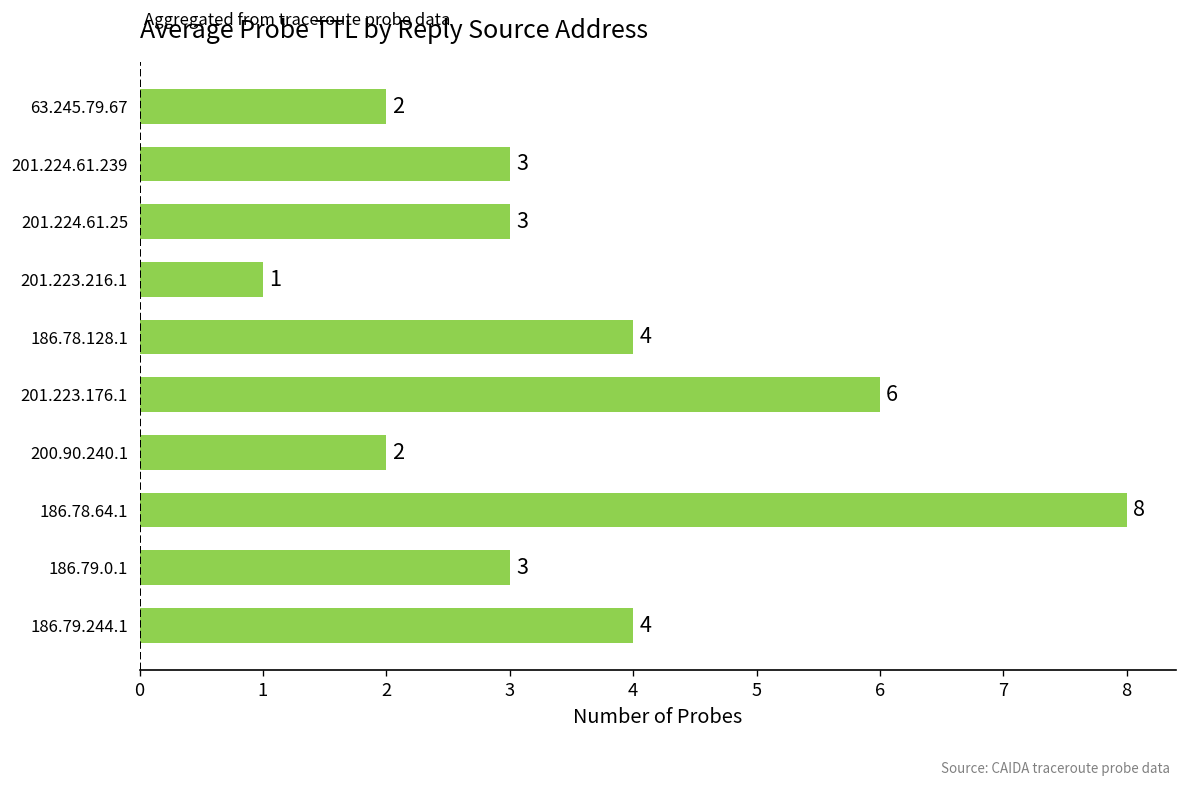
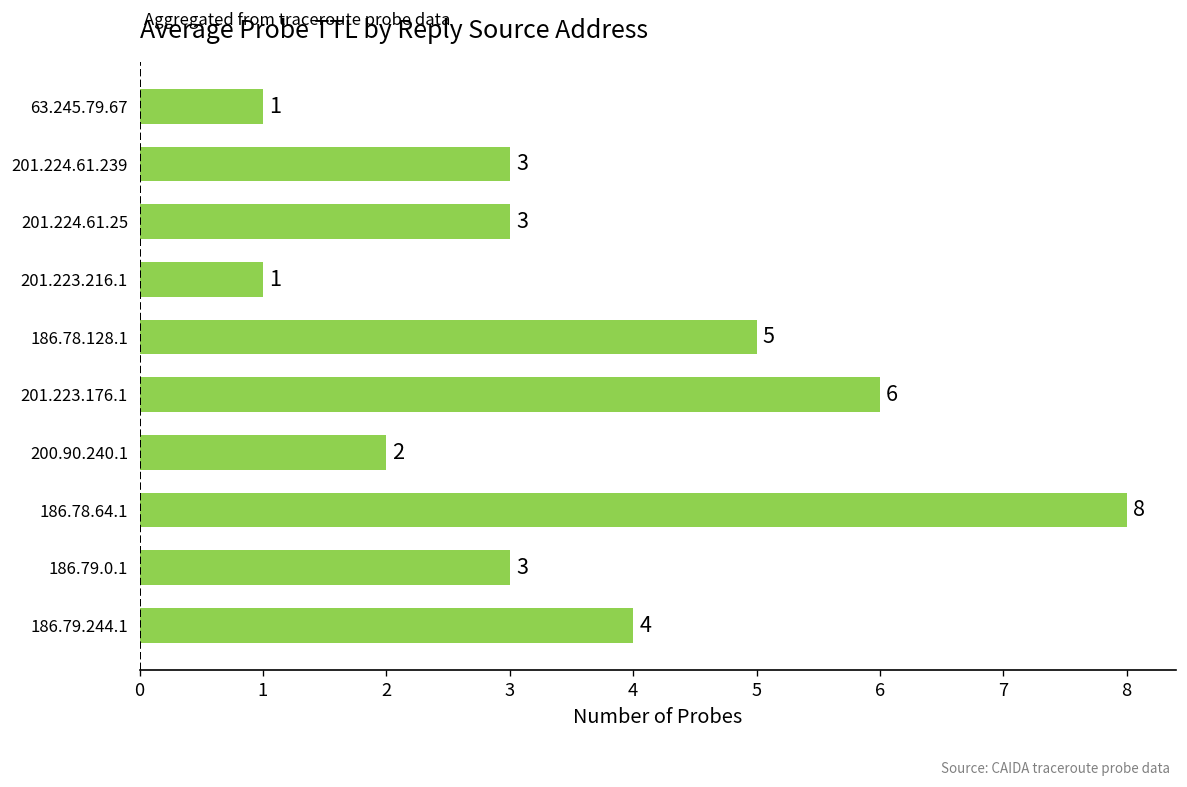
  {
-   "63.245.79.67": 2,
+   "63.245.79.67": 1,
    "201.224.61.239": 3,
    "201.224.61.25": 3,
    "201.223.216.1": 1,
-   "186.78.128.1": 4,
+   "186.78.128.1": 5,
    "201.223.176.1": 6,
    "200.90.240.1": 2,
    "186.78.64.1": 8,
    "186.79.0.1": 3,
    "186.79.244.1": 4
  }
